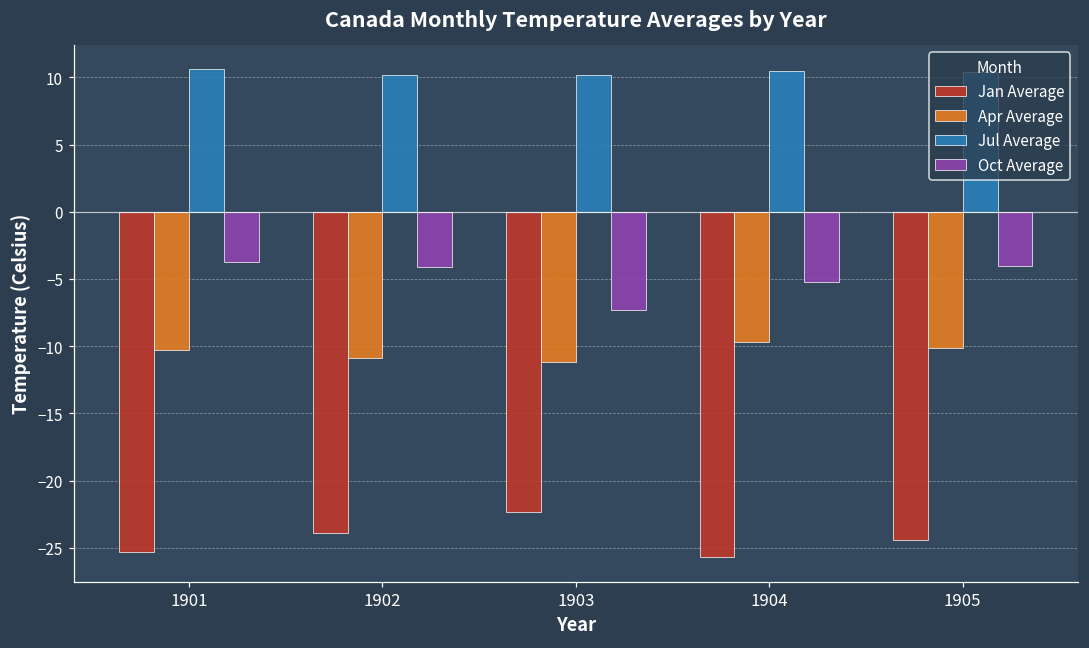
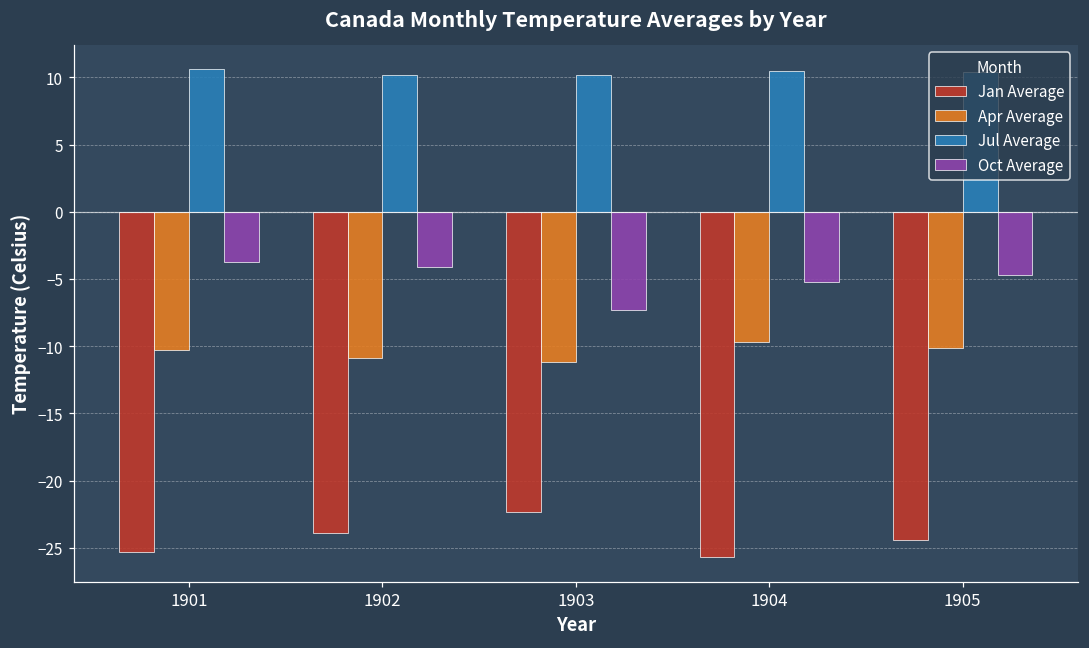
  {
    "Jan Average": {
      "1901": -25.3,
      "1902": -23.9,
      "1903": -22.3,
      "1904": -25.7,
      "1905": -24.4
    },
    "Apr Average": {
      "1901": -10.3,
      "1902": -10.9,
      "1903": -11.2,
      "1904": -9.7,
      "1905": -10.1
    },
    "Jul Average": {
      "1901": 10.6,
      "1902": 10.2,
      "1903": 10.2,
      "1904": 10.5
    },
    "Oct Average": {
      "1901": -3.7,
      "1902": -4.1,
      "1903": -7.3,
      "1904": -5.2,
-     "1905": -4.0
+     "1905": -4.7
    }
  }
